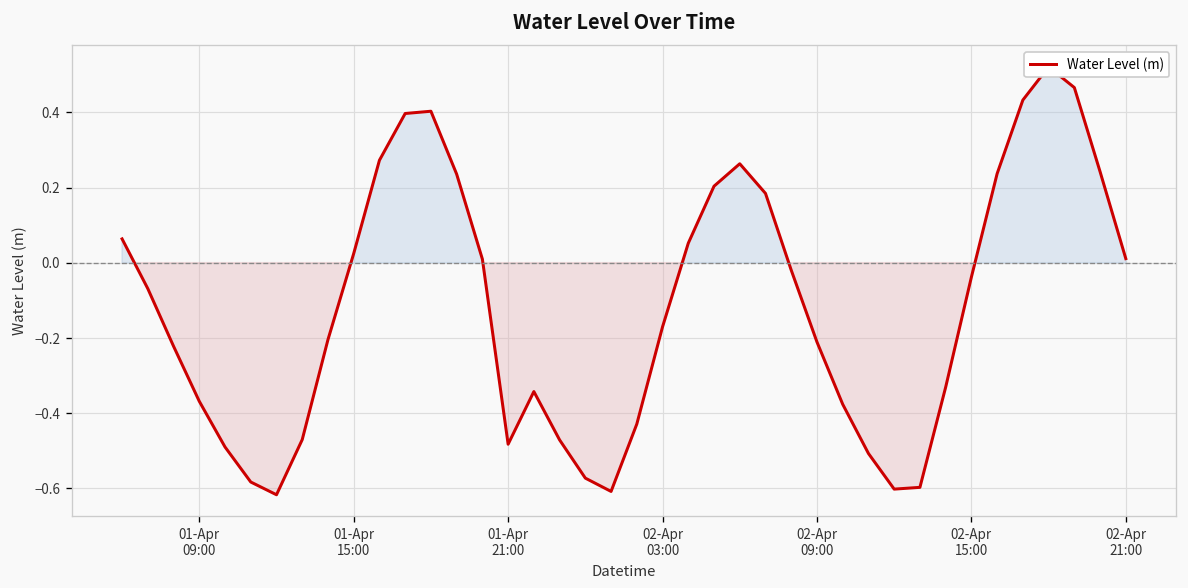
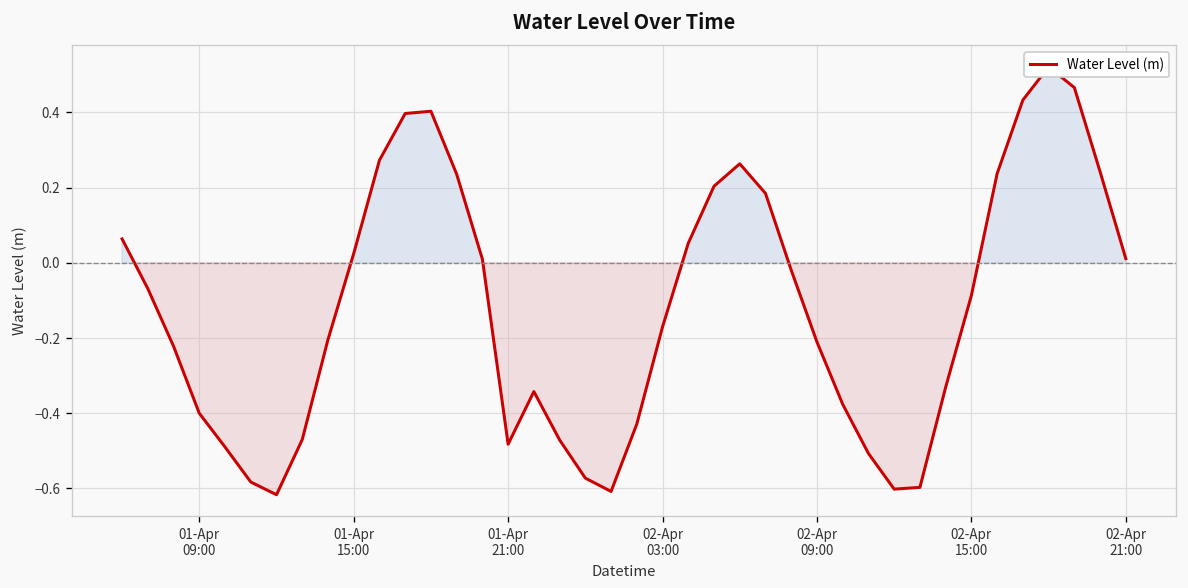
  {
-   "01-Apr 09:00": -0.37,
+   "01-Apr 09:00": -0.40,
    "01-Apr 15:00": 0.02,
    "01-Apr 21:00": -0.48,
    "02-Apr 03:00": -0.17,
    "02-Apr 09:00": -0.21,
-   "02-Apr 15:00": -0.04,
+   "02-Apr 15:00": -0.09,
    "02-Apr 21:00": 0.01
  }
